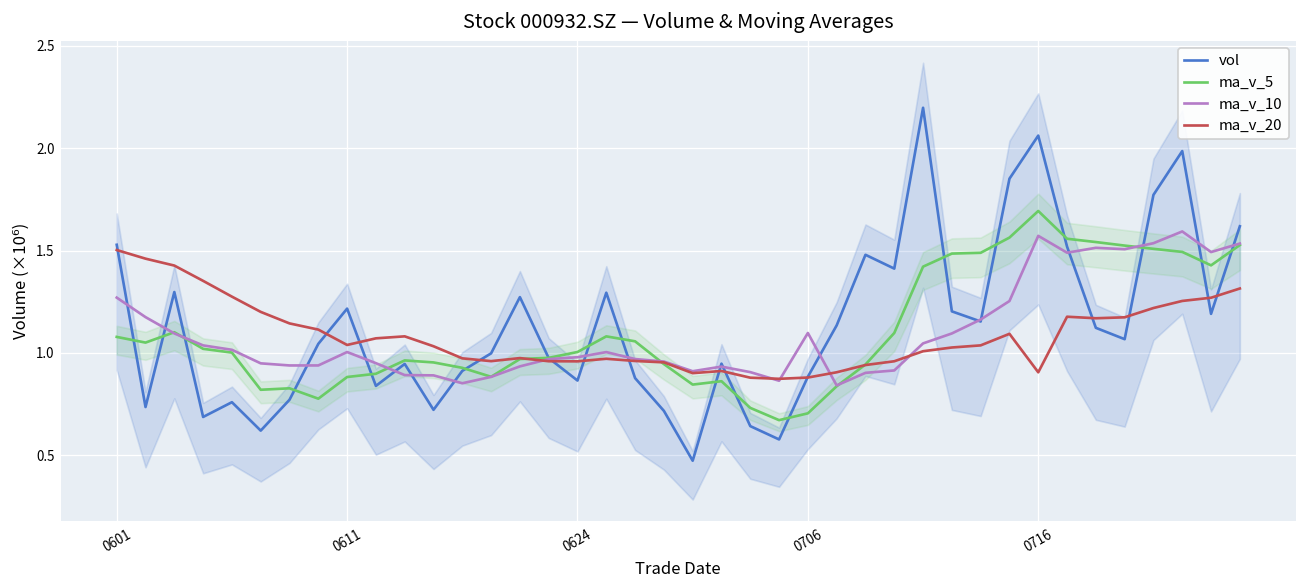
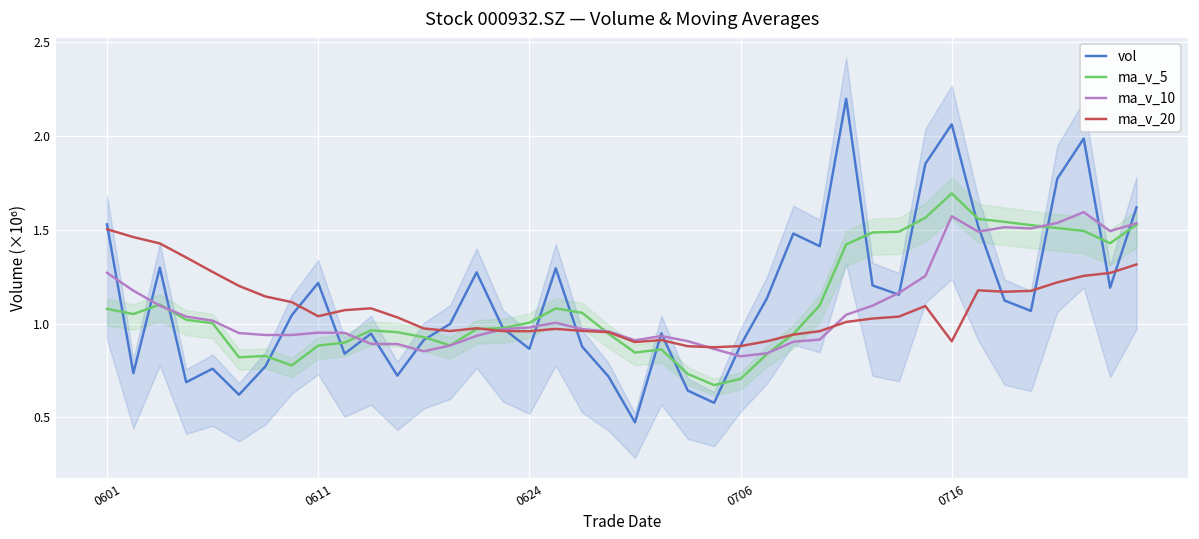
  {
    "ma_v_10": {
      "0601": 1.27,
-     "0611": 1.00,
+     "0611": 0.95,
      "0624": 0.98,
-     "0706": 1.10,
+     "0706": 0.83,
      "0716": 1.57
    },
    "ma_v_20": {
      "0601": 1.50,
      "0611": 1.04,
      "0716": 0.91
    }
  }
